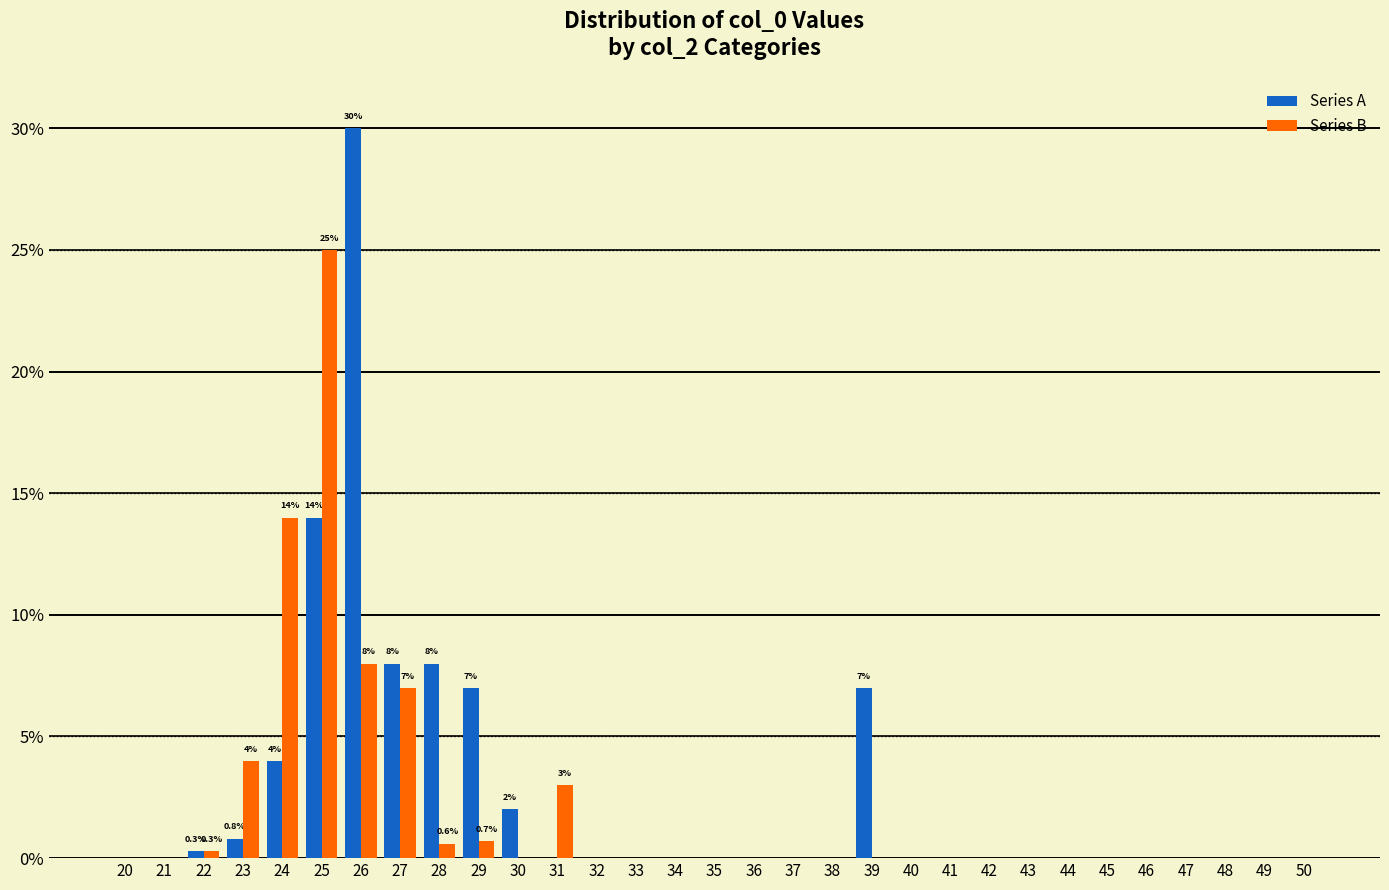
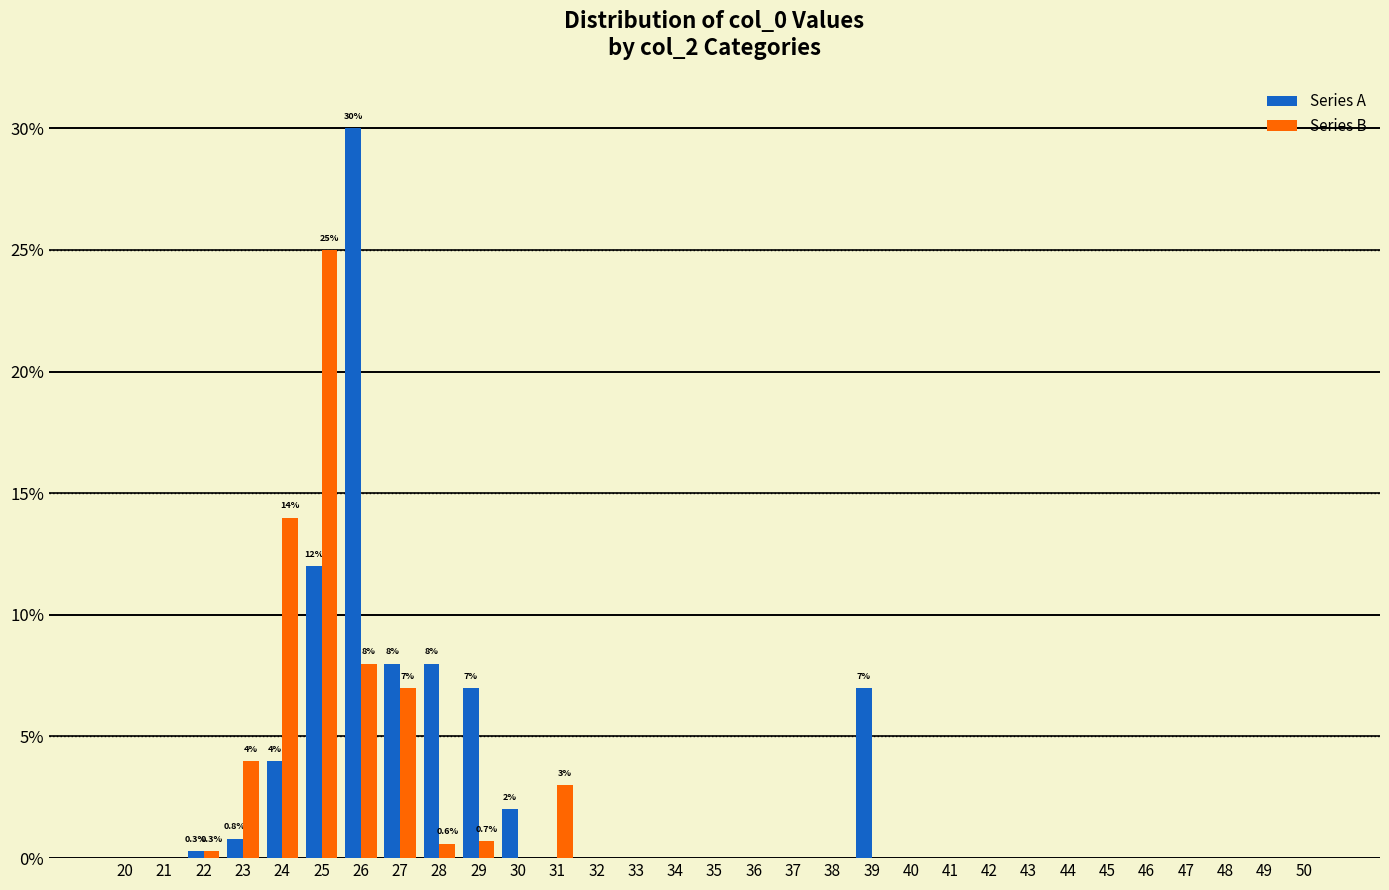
  {
    "Series A": {
      "23": "0.8%",
      "24": "4%",
-     "25": "14%",
+     "25": "12%",
      "26": "30%",
      "27": "8%",
      "28": "8%",
      "29": "7%",
      "30": "2%",
      "39": "7%"
    },
    "Series B": {
      "23": "4%",
      "24": "14%",
      "25": "25%",
      "26": "8%",
      "27": "7%",
      "28": "0.6%",
      "29": "0.7%",
      "31": "3%"
    }
  }
